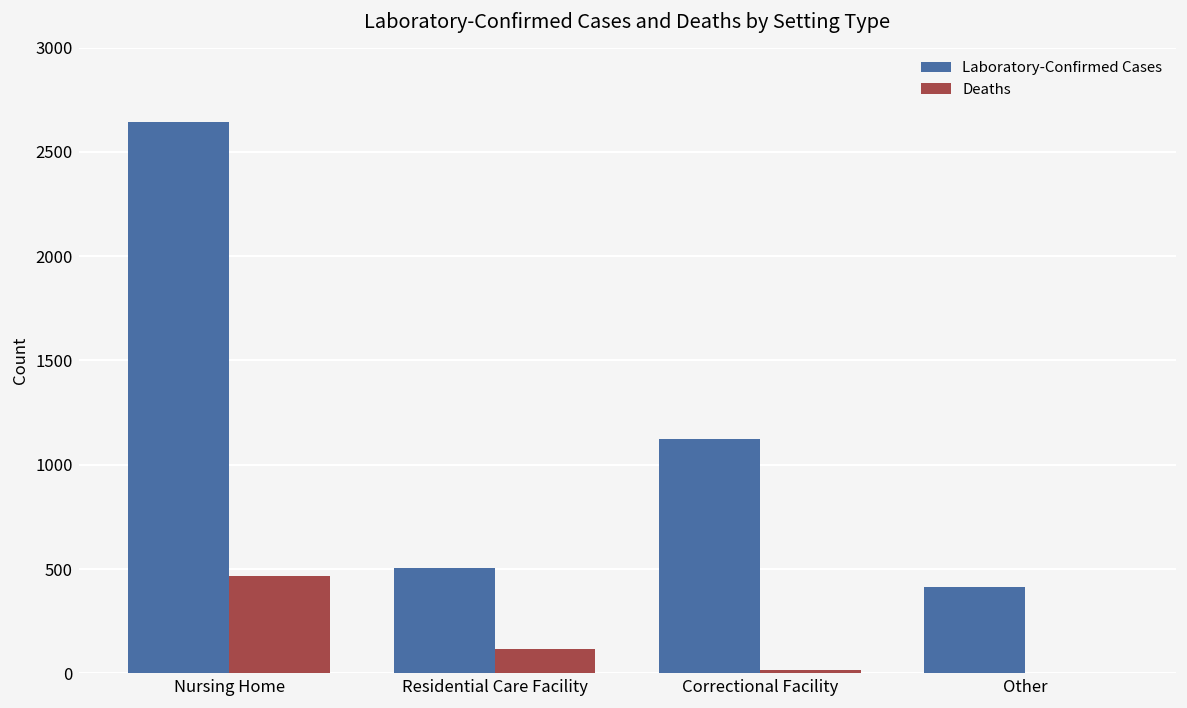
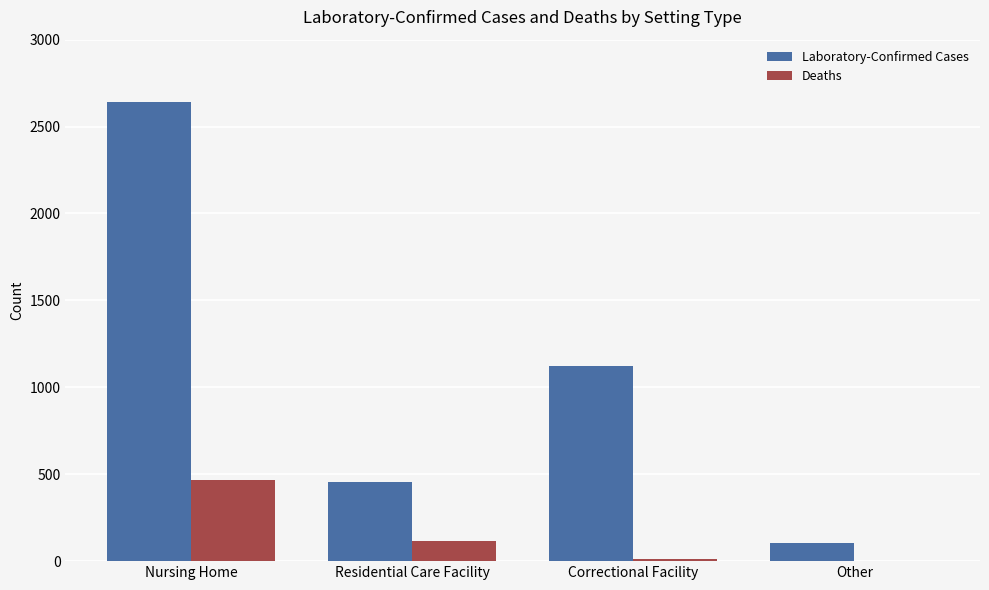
  {
    "Laboratory-Confirmed Cases": {
      "Nursing Home": 2640,
-     "Residential Care Facility": 500,
+     "Residential Care Facility": 450,
      "Correctional Facility": 1120,
-     "Other": 410
+     "Other": 110
    },
    "Deaths": {
      "Nursing Home": 470,
      "Residential Care Facility": 120
    }
  }
